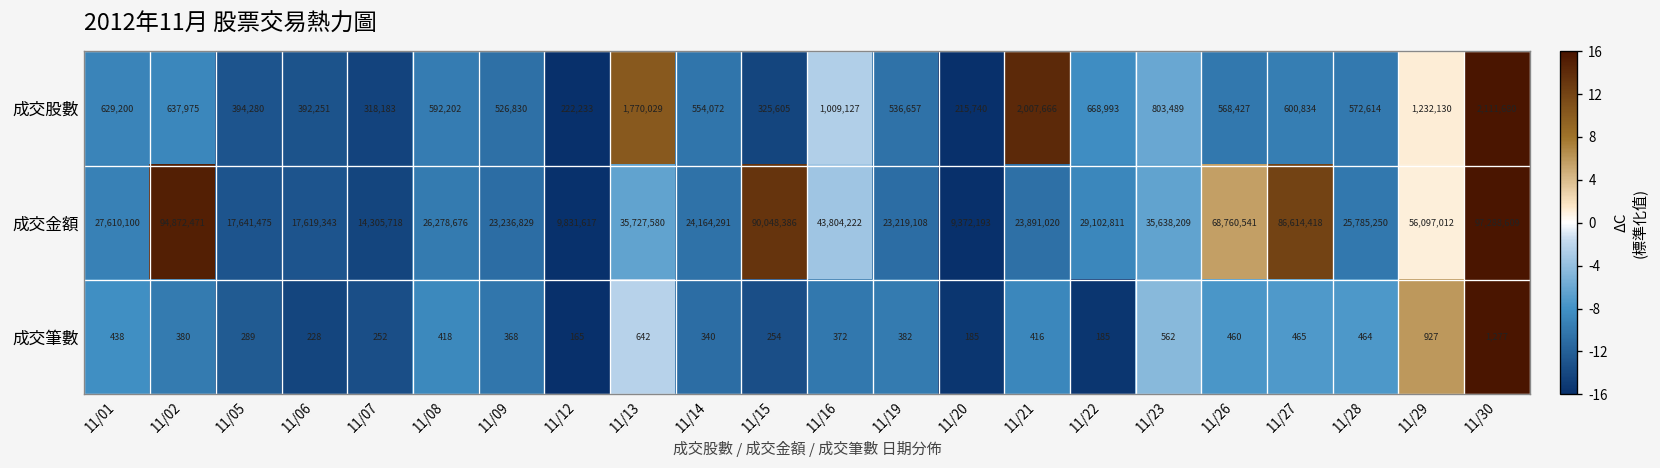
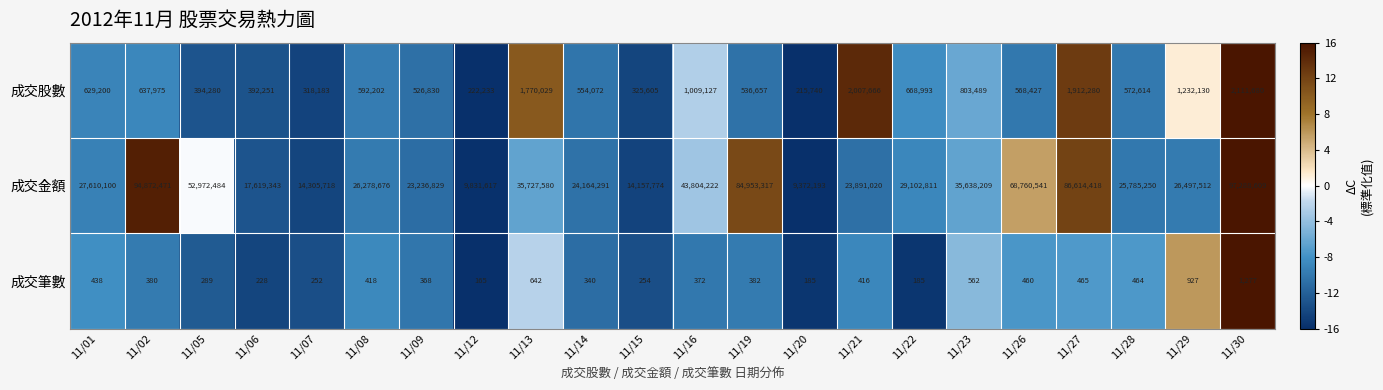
  {
    "成交股數": {
      "11/01": "629,200",
      "11/02": "637,975",
      "11/05": "394,280",
      "11/06": "392,251",
      "11/07": "318,183",
      "11/08": "592,202",
      "11/09": "526,830",
      "11/12": "222,233",
      "11/13": "1,770,029",
      "11/14": "554,072",
      "11/15": "325,605",
      "11/16": "1,009,127",
      "11/19": "536,657",
      "11/20": "215,740",
      "11/21": "2,007,666",
      "11/22": "668,993",
      "11/23": "803,489",
      "11/26": "568,427",
-     "11/27": "600,834",
+     "11/27": "1,912,280",
      "11/28": "572,614",
      "11/29": "1,232,130"
    },
    "成交金額": {
      "11/01": "27,610,100",
      "11/02": "94,872,471",
-     "11/05": "17,641,475",
+     "11/05": "52,972,484",
      "11/06": "17,619,343",
      "11/07": "14,305,718",
      "11/08": "26,278,676",
      "11/09": "23,236,829",
      "11/12": "9,831,617",
      "11/13": "35,727,580",
      "11/14": "24,164,291",
-     "11/15": "90,048,386",
+     "11/15": "14,157,774",
      "11/16": "43,804,222",
-     "11/19": "23,219,108",
+     "11/19": "84,953,317",
      "11/20": "9,372,193",
      "11/21": "23,891,020",
      "11/22": "29,102,811",
      "11/23": "35,638,209",
      "11/26": "68,760,541",
      "11/27": "86,614,418",
      "11/28": "25,785,250",
-     "11/29": "56,097,012"
+     "11/29": "26,497,512"
    },
    "成交筆數": {
      "11/01": "438",
      "11/02": "380",
      "11/05": "289",
      "11/06": "228",
      "11/07": "252",
      "11/08": "418",
      "11/09": "368",
      "11/12": "165",
      "11/13": "642",
      "11/14": "340",
      "11/15": "254",
      "11/16": "372",
      "11/19": "382",
      "11/20": "185",
      "11/21": "416",
      "11/22": "185",
      "11/23": "562",
      "11/26": "460",
      "11/27": "465",
      "11/28": "464",
      "11/29": "927"
    }
  }
